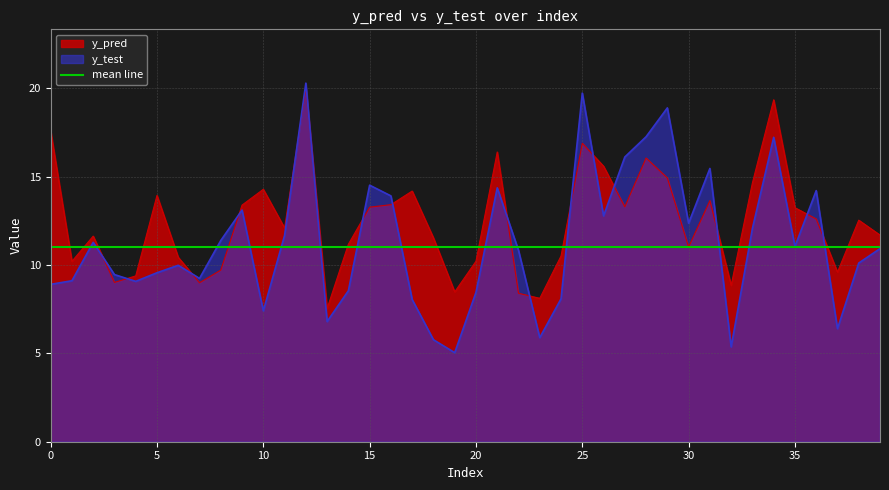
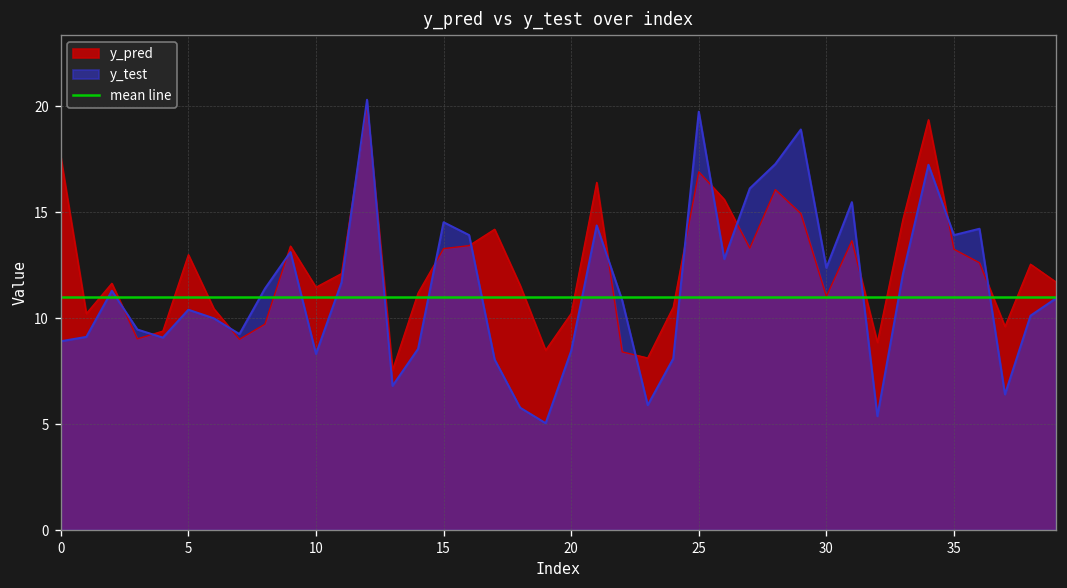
  {
    "y_pred": {
      "0": 17.6,
-     "5": 13.9,
-     "10": 14.3,
+     "5": 13.0,
+     "10": 11.5,
      "15": 13.3,
      "20": 10.2,
      "25": 16.9,
      "30": 11.0,
      "35": 13.2
    },
    "y_test": {
      "0": 8.9,
-     "5": 9.6,
-     "10": 7.4,
+     "5": 10.4,
+     "10": 8.3,
      "15": 14.5,
      "20": 8.5,
      "25": 19.7,
      "30": 12.4,
-     "35": 11.1
+     "35": 13.9
    }
  }
